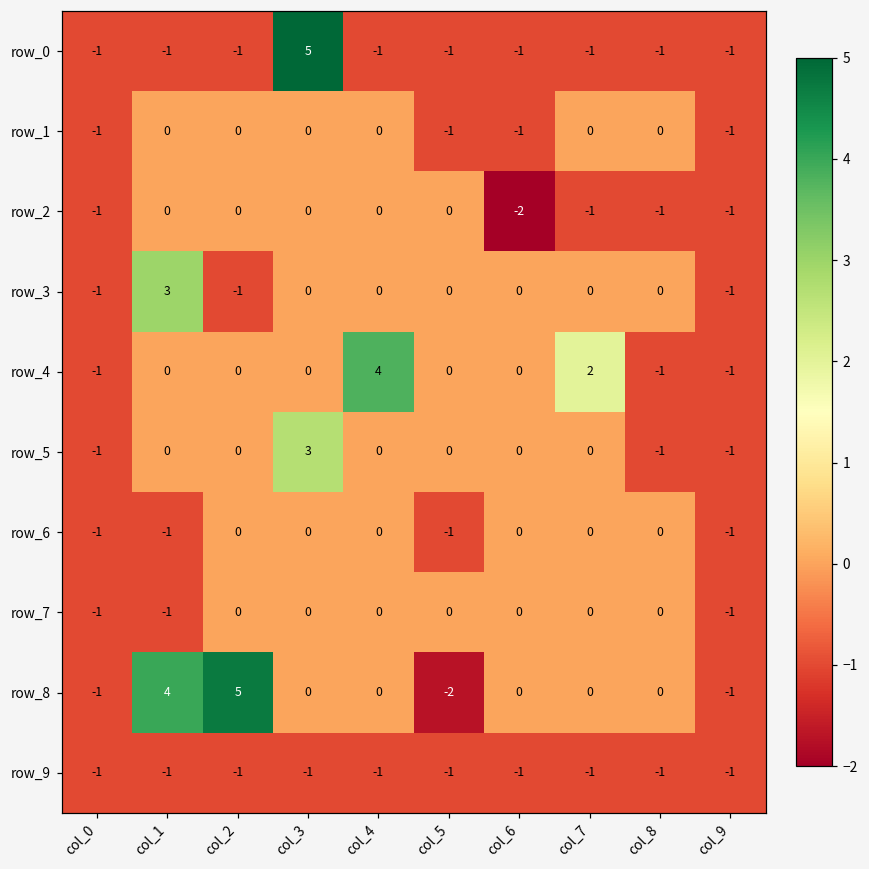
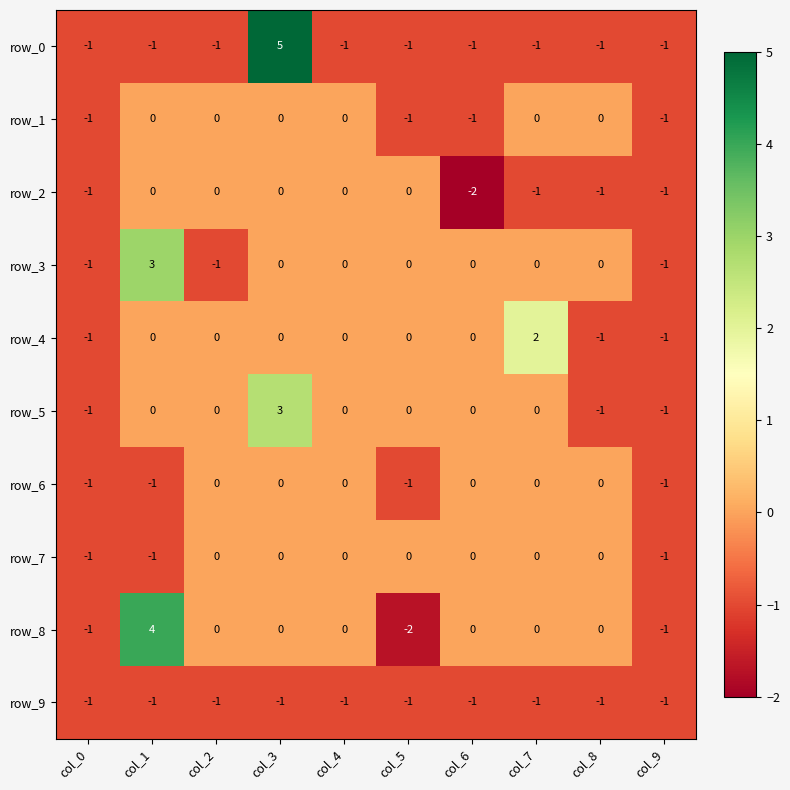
  {
    "row_0": {
      "col_0": -1,
      "col_1": -1,
      "col_2": -1,
      "col_3": 5,
      "col_4": -1,
      "col_5": -1,
      "col_6": -1,
      "col_7": -1,
      "col_8": -1,
      "col_9": -1
    },
    "row_1": {
      "col_0": -1,
      "col_1": 0,
      "col_2": 0,
      "col_3": 0,
      "col_4": 0,
      "col_5": -1,
      "col_6": -1,
      "col_7": 0,
      "col_8": 0,
      "col_9": -1
    },
    "row_2": {
      "col_0": -1,
      "col_1": 0,
      "col_2": 0,
      "col_3": 0,
      "col_4": 0,
      "col_5": 0,
      "col_6": -2,
      "col_7": -1,
      "col_8": -1,
      "col_9": -1
    },
    "row_3": {
      "col_0": -1,
      "col_1": 3,
      "col_2": -1,
      "col_3": 0,
      "col_4": 0,
      "col_5": 0,
      "col_6": 0,
      "col_7": 0,
      "col_8": 0,
      "col_9": -1
    },
    "row_4": {
      "col_0": -1,
      "col_1": 0,
      "col_2": 0,
      "col_3": 0,
-     "col_4": 4,
+     "col_4": 0,
      "col_5": 0,
      "col_6": 0,
      "col_7": 2,
      "col_8": -1,
      "col_9": -1
    },
    "row_5": {
      "col_0": -1,
      "col_1": 0,
      "col_2": 0,
      "col_3": 3,
      "col_4": 0,
      "col_5": 0,
      "col_6": 0,
      "col_7": 0,
      "col_8": -1,
      "col_9": -1
    },
    "row_6": {
      "col_0": -1,
      "col_1": -1,
      "col_2": 0,
      "col_3": 0,
      "col_4": 0,
      "col_5": -1,
      "col_6": 0,
      "col_7": 0,
      "col_8": 0,
      "col_9": -1
    },
    "row_7": {
      "col_0": -1,
      "col_1": -1,
      "col_2": 0,
      "col_3": 0,
      "col_4": 0,
      "col_5": 0,
      "col_6": 0,
      "col_7": 0,
      "col_8": 0,
      "col_9": -1
    },
    "row_8": {
      "col_0": -1,
      "col_1": 4,
-     "col_2": 5,
+     "col_2": 0,
      "col_3": 0,
      "col_4": 0,
      "col_5": -2,
      "col_6": 0,
      "col_7": 0,
      "col_8": 0,
      "col_9": -1
    },
    "row_9": {
      "col_0": -1,
      "col_1": -1,
      "col_2": -1,
      "col_3": -1,
      "col_4": -1,
      "col_5": -1,
      "col_6": -1,
      "col_7": -1,
      "col_8": -1,
      "col_9": -1
    }
  }
